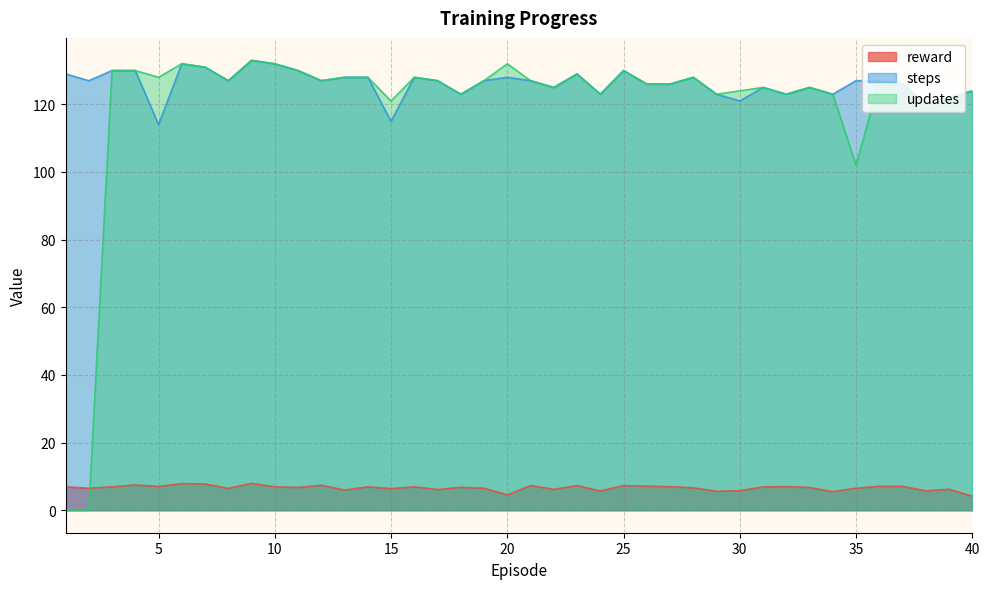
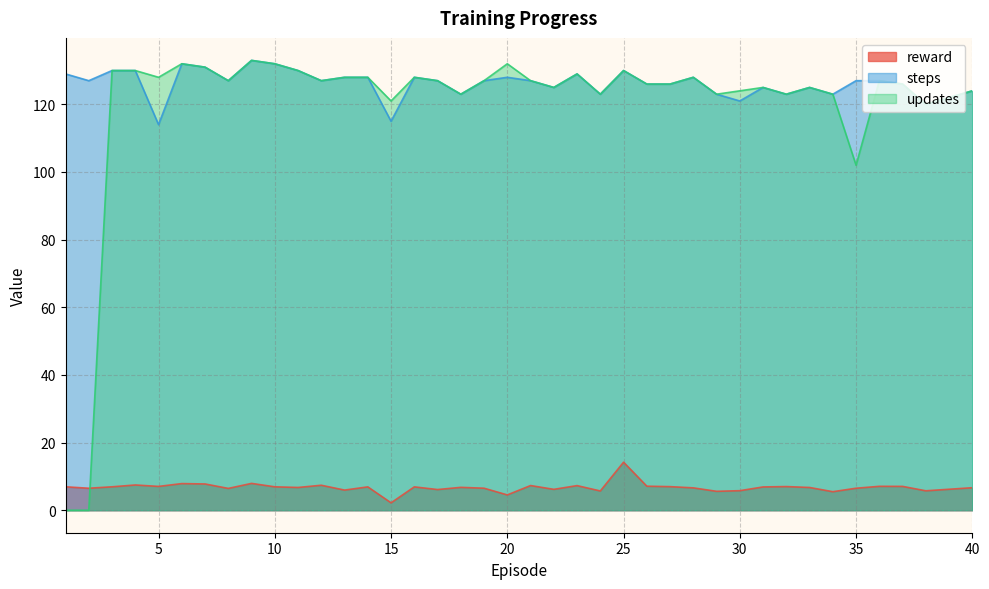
  {
    "reward": {
      "5": 7,
      "10": 7,
-     "15": 6,
+     "15": 2,
      "20": 5,
-     "25": 7,
+     "25": 14,
      "30": 6,
      "35": 7,
-     "40": 4
+     "40": 7
    },
    "steps": {
      "5": 114,
      "15": 115,
      "20": 128,
      "30": 121,
      "35": 127
    },
    "updates": {
      "5": 128,
      "15": 121,
      "20": 132,
      "30": 124,
      "35": 102
    }
  }
